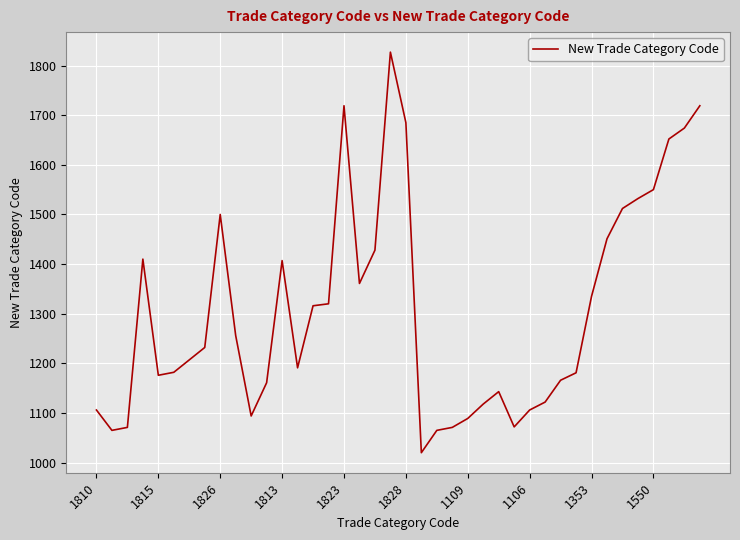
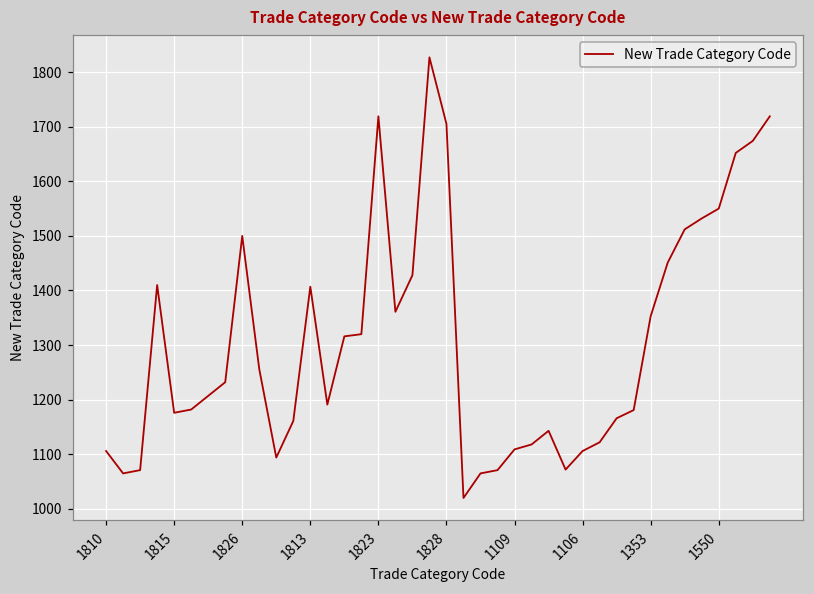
  {
    "1810": 1110,
    "1815": 1180,
    "1826": 1500,
    "1813": 1410,
    "1823": 1720,
-   "1828": 1690,
-   "1109": 1090,
+   "1828": 1710,
+   "1109": 1110,
    "1106": 1110,
-   "1353": 1340,
+   "1353": 1350,
    "1550": 1550
  }
